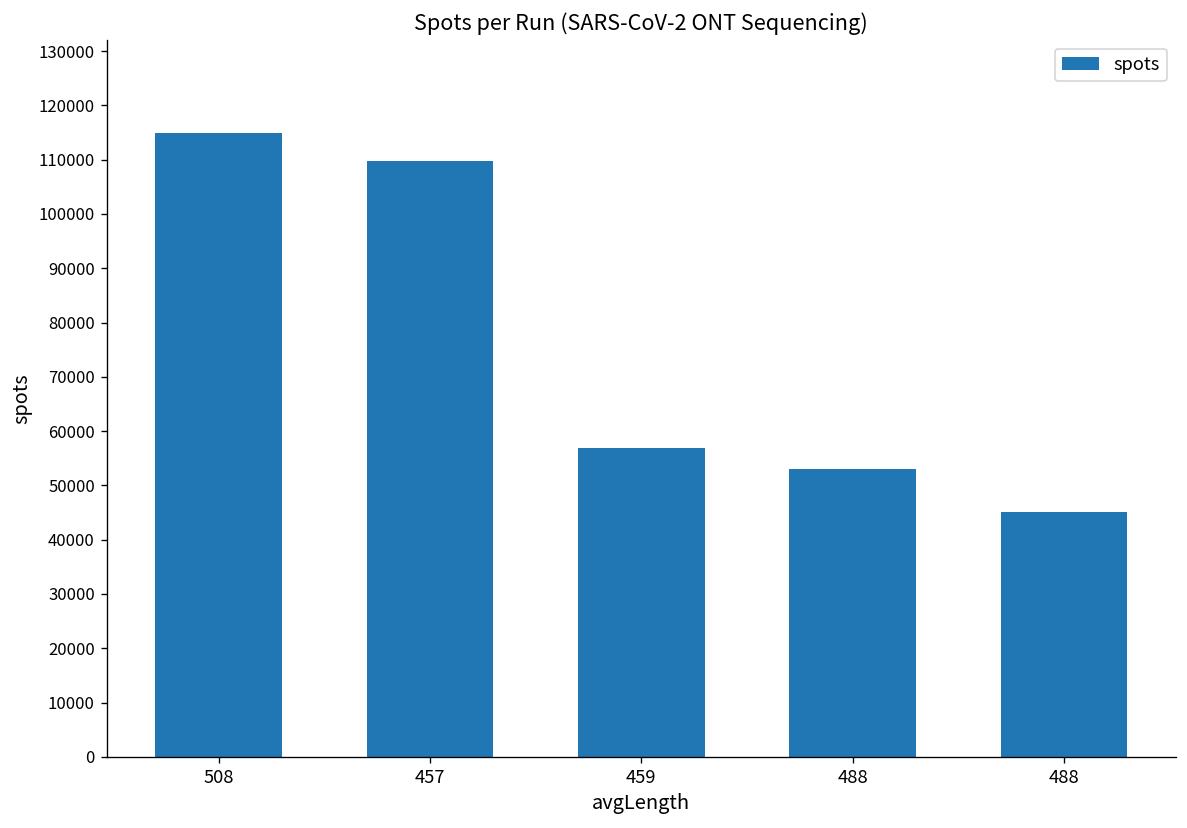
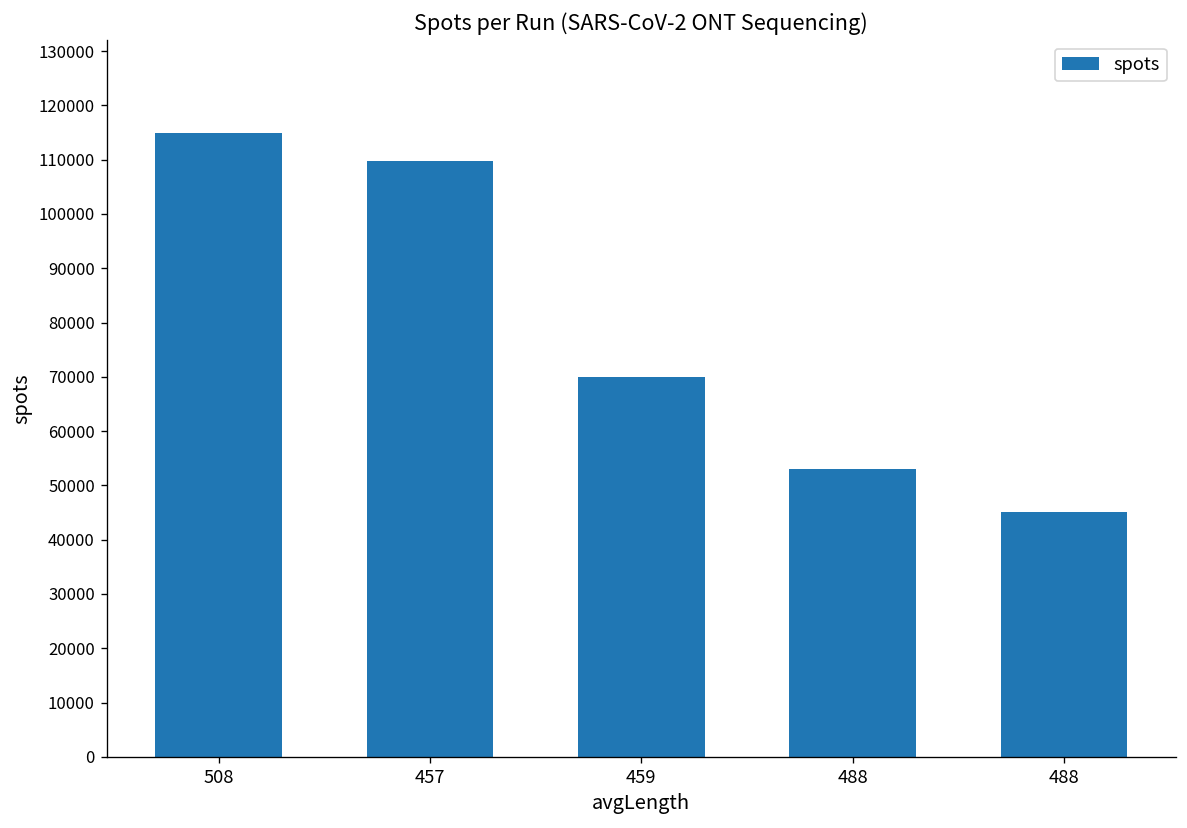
  {
    "508": 115000,
    "457": 110000,
-   "459": 57000
+   "459": 70000
  }
